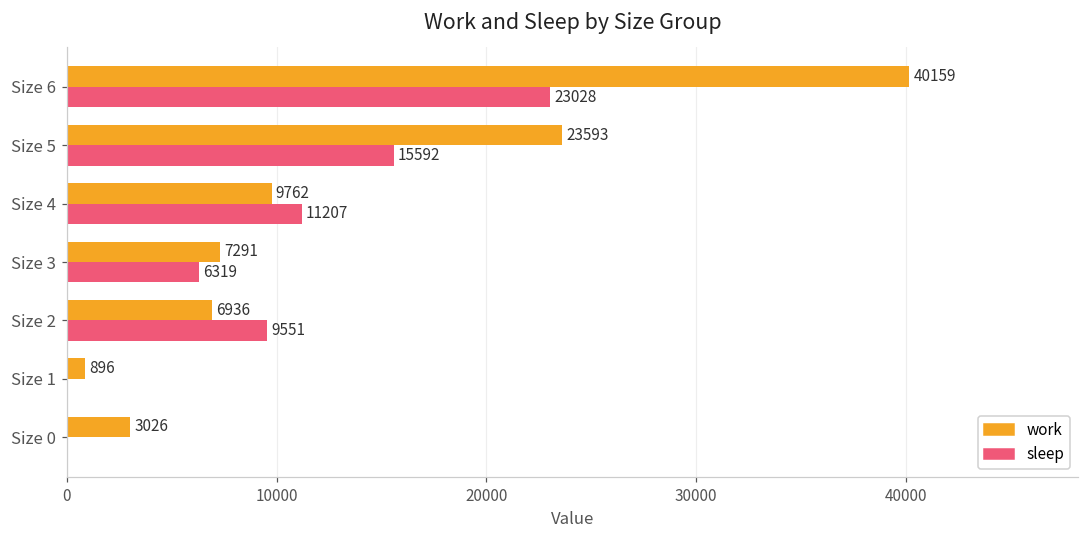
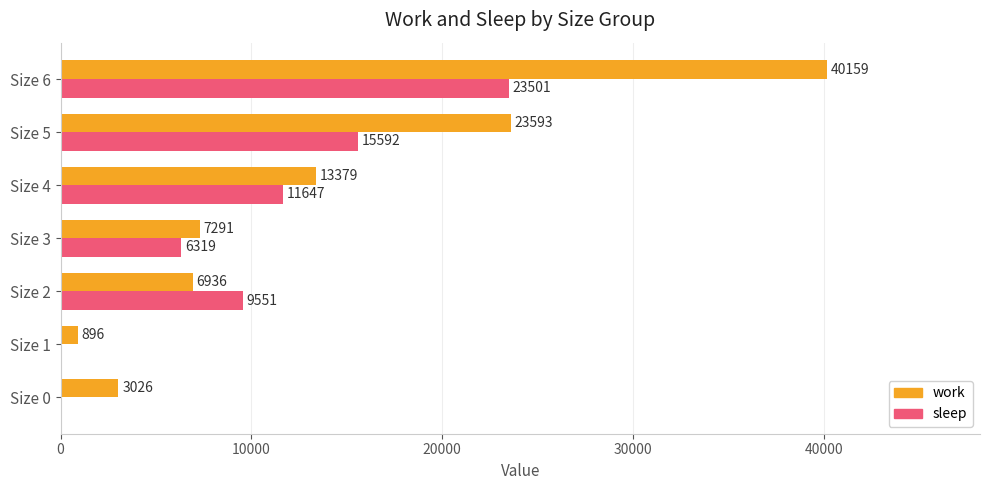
  {
    "work": {
      "Size 6": 40159,
      "Size 5": 23593,
-     "Size 4": 9762,
+     "Size 4": 13379,
      "Size 3": 7291,
      "Size 2": 6936,
      "Size 1": 896,
      "Size 0": 3026
    },
    "sleep": {
-     "Size 6": 23028,
+     "Size 6": 23501,
      "Size 5": 15592,
-     "Size 4": 11207,
+     "Size 4": 11647,
      "Size 3": 6319,
      "Size 2": 9551
    }
  }
